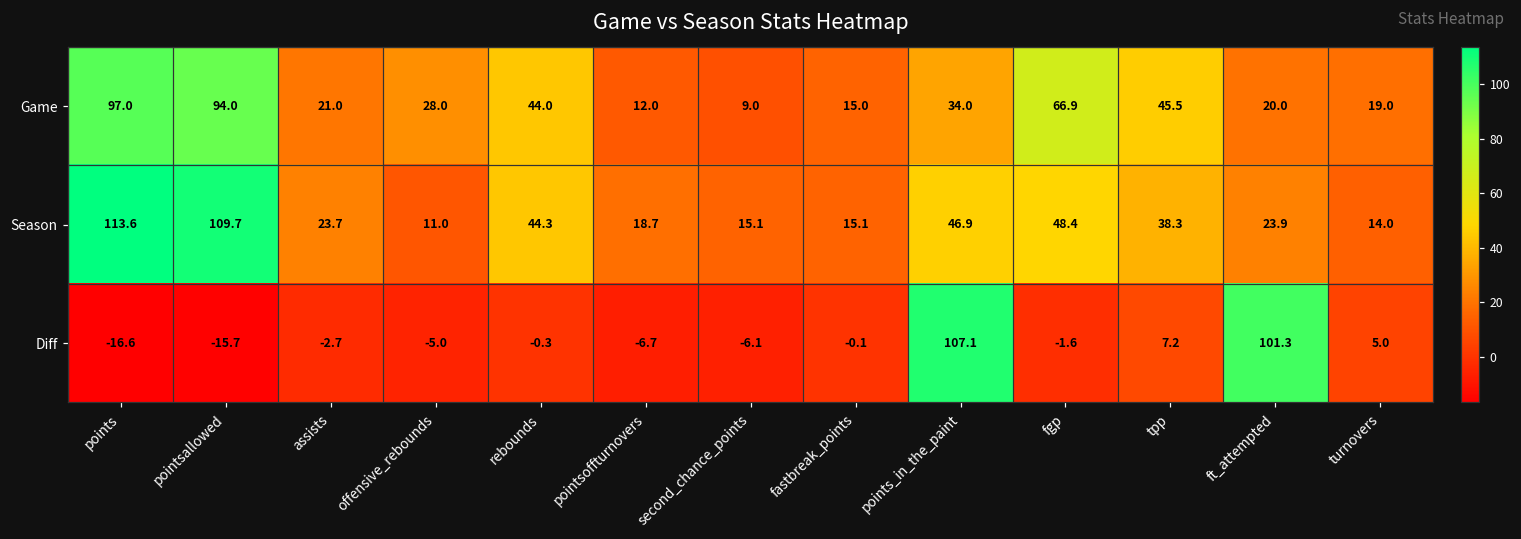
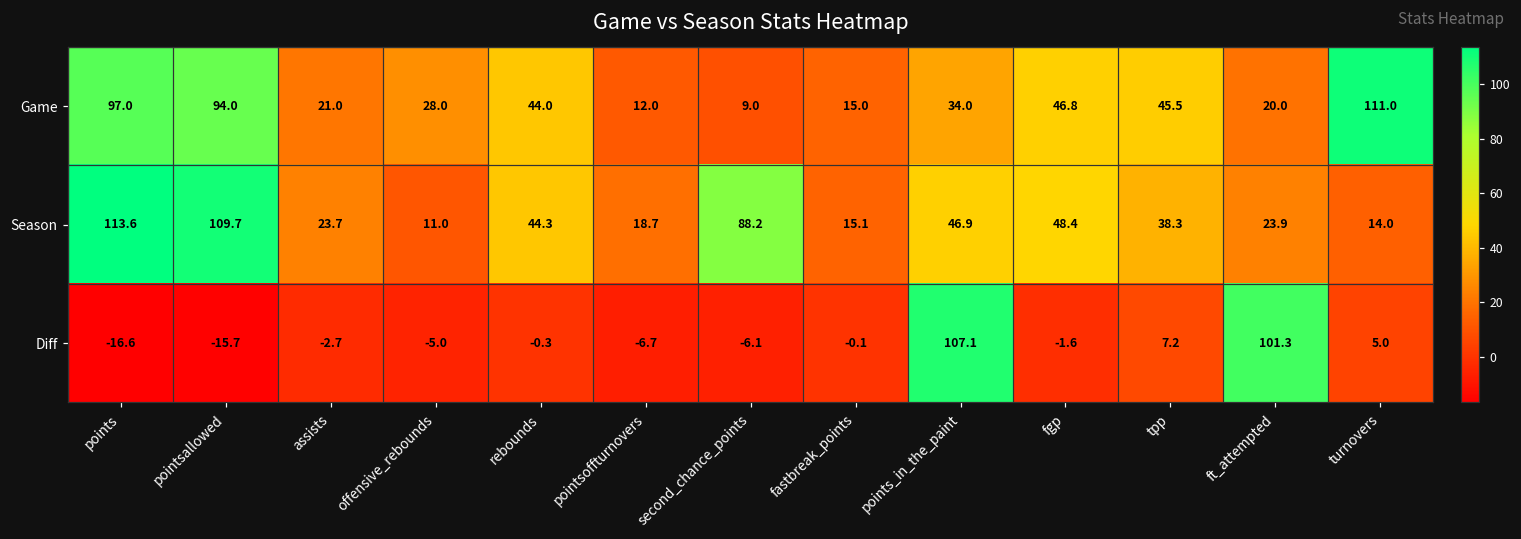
  {
    "Game": {
      "points": 97.0,
      "pointsallowed": 94.0,
      "assists": 21.0,
      "offensive_rebounds": 28.0,
      "rebounds": 44.0,
      "pointsoffturnovers": 12.0,
      "second_chance_points": 9.0,
      "fastbreak_points": 15.0,
      "points_in_the_paint": 34.0,
-     "fgp": 66.9,
+     "fgp": 46.8,
      "tpp": 45.5,
      "ft_attempted": 20.0,
-     "turnovers": 19.0
+     "turnovers": 111.0
    },
    "Season": {
      "points": 113.6,
      "pointsallowed": 109.7,
      "assists": 23.7,
      "offensive_rebounds": 11.0,
      "rebounds": 44.3,
      "pointsoffturnovers": 18.7,
-     "second_chance_points": 15.1,
+     "second_chance_points": 88.2,
      "fastbreak_points": 15.1,
      "points_in_the_paint": 46.9,
      "fgp": 48.4,
      "tpp": 38.3,
      "ft_attempted": 23.9,
      "turnovers": 14.0
    },
    "Diff": {
      "points": -16.6,
      "pointsallowed": -15.7,
      "assists": -2.7,
      "offensive_rebounds": -5.0,
      "rebounds": -0.3,
      "pointsoffturnovers": -6.7,
      "second_chance_points": -6.1,
      "fastbreak_points": -0.1,
      "points_in_the_paint": 107.1,
      "fgp": -1.6,
      "tpp": 7.2,
      "ft_attempted": 101.3,
      "turnovers": 5.0
    }
  }
